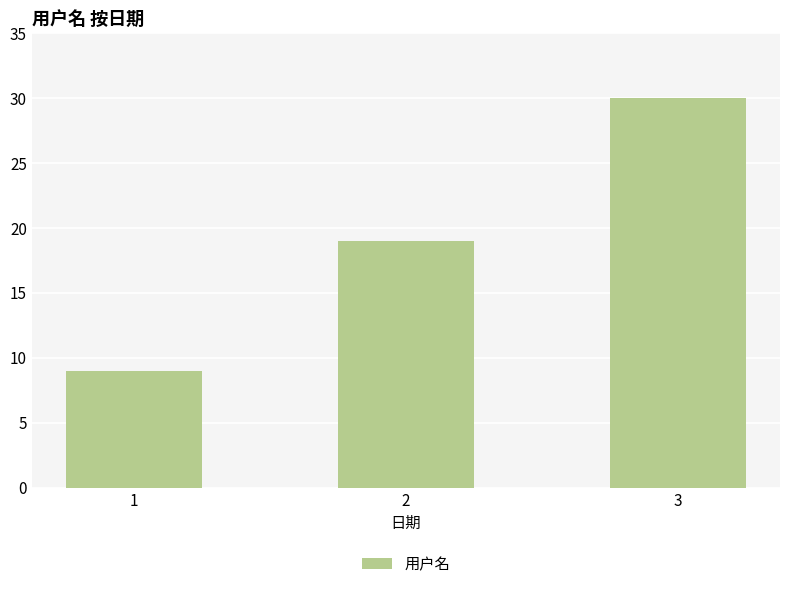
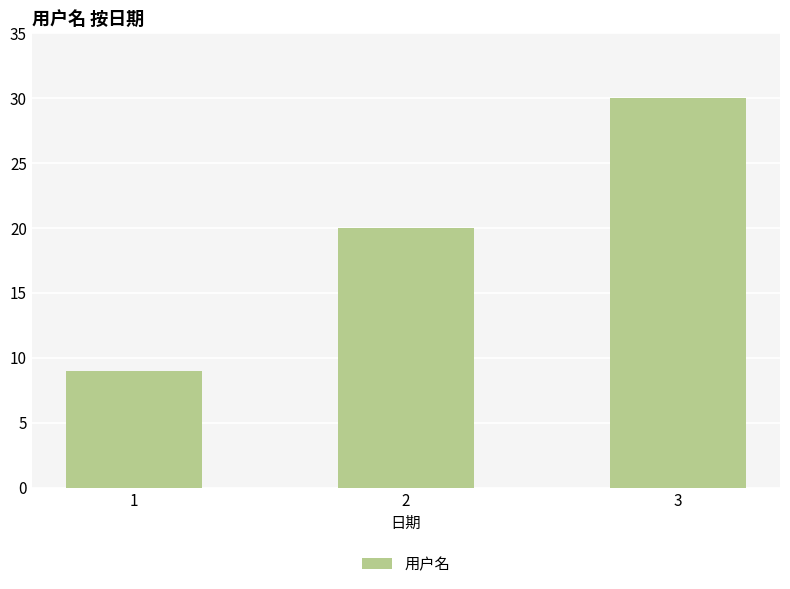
  {
    "1": 9,
-   "2": 19,
+   "2": 20,
    "3": 30
  }
